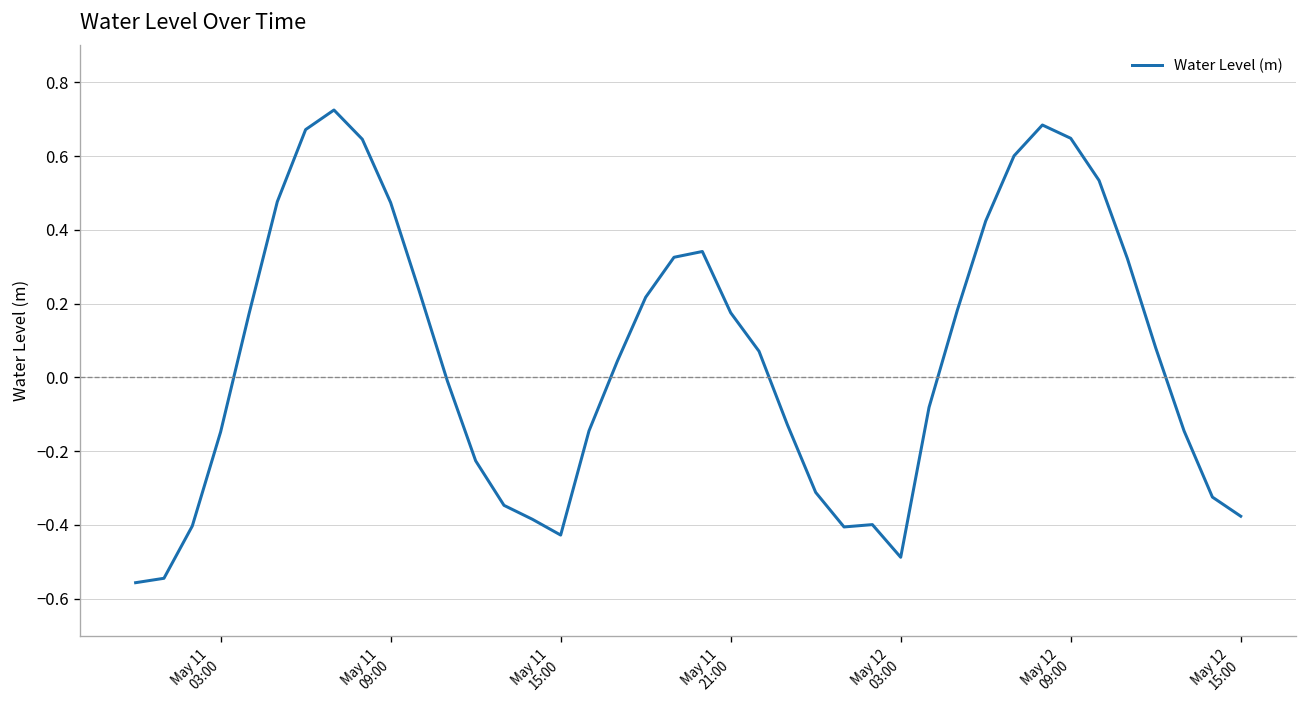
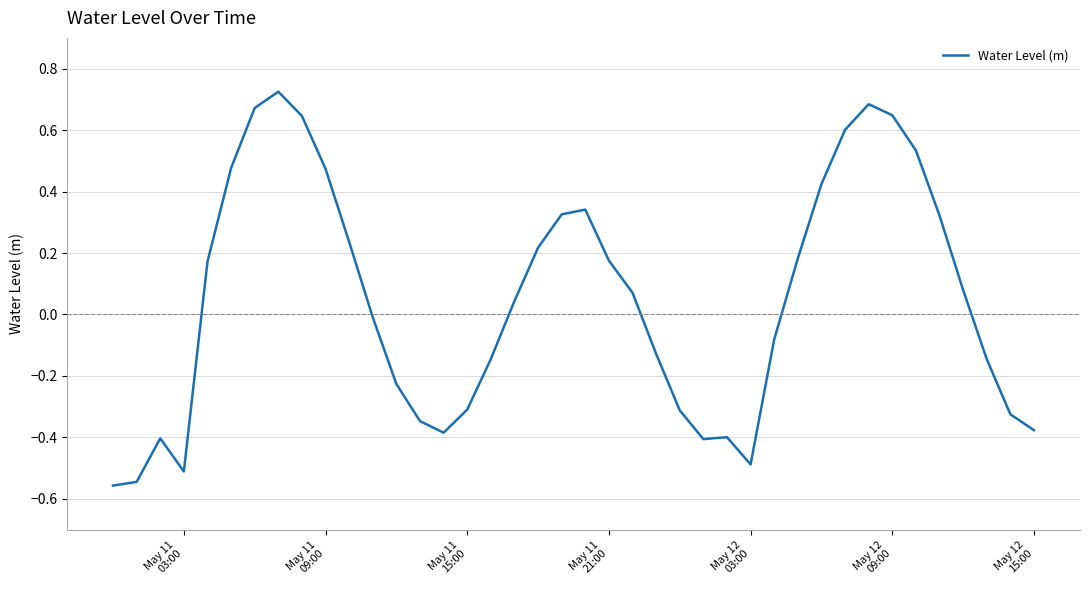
  {
-   "May 11 03:00": -0.15,
+   "May 11 03:00": -0.51,
    "May 11 09:00": 0.47,
-   "May 11 15:00": -0.43,
+   "May 11 15:00": -0.31,
    "May 11 21:00": 0.18,
    "May 12 03:00": -0.49,
    "May 12 09:00": 0.65,
    "May 12 15:00": -0.38
  }
